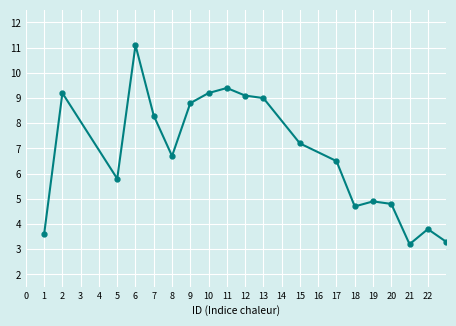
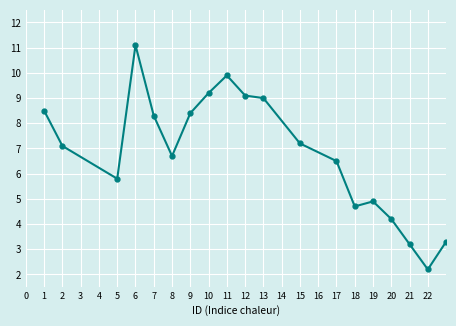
  {
-   "1": 3.6,
-   "2": 9.2,
+   "1": 8.5,
+   "2": 7.1,
    "5": 5.8,
    "6": 11.1,
    "7": 8.3,
    "8": 6.7,
-   "9": 8.8,
+   "9": 8.4,
    "10": 9.2,
-   "11": 9.4,
+   "11": 9.9,
    "12": 9.1,
    "13": 9.0,
    "15": 7.2,
    "17": 6.5,
    "18": 4.7,
    "19": 4.9,
-   "20": 4.8,
+   "20": 4.2,
    "21": 3.2,
-   "22": 3.8
+   "22": 2.2
  }
